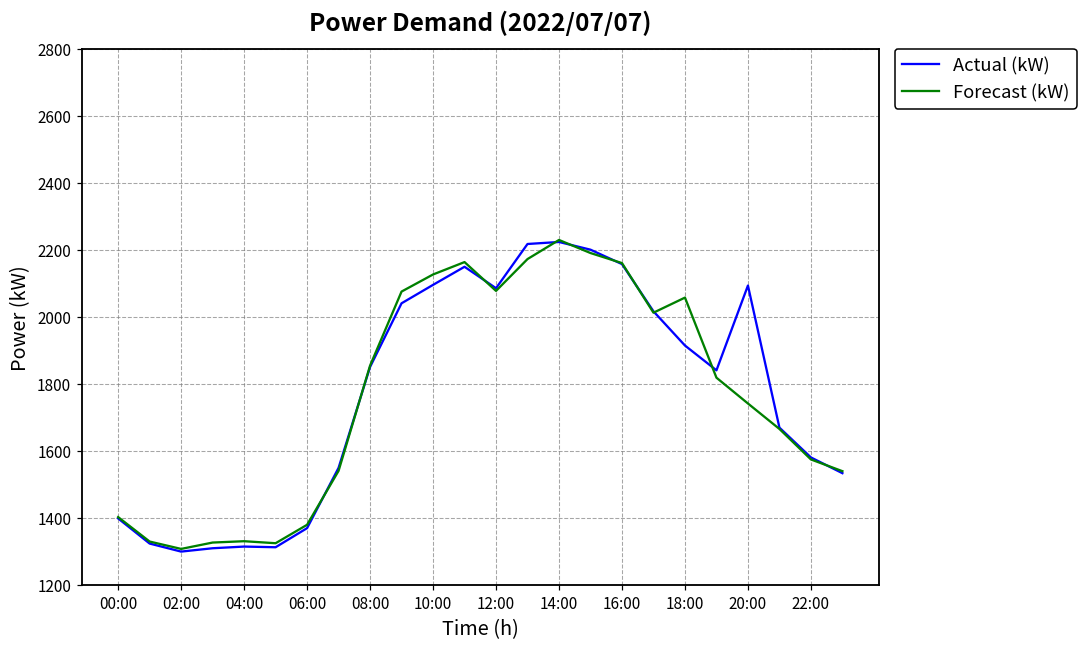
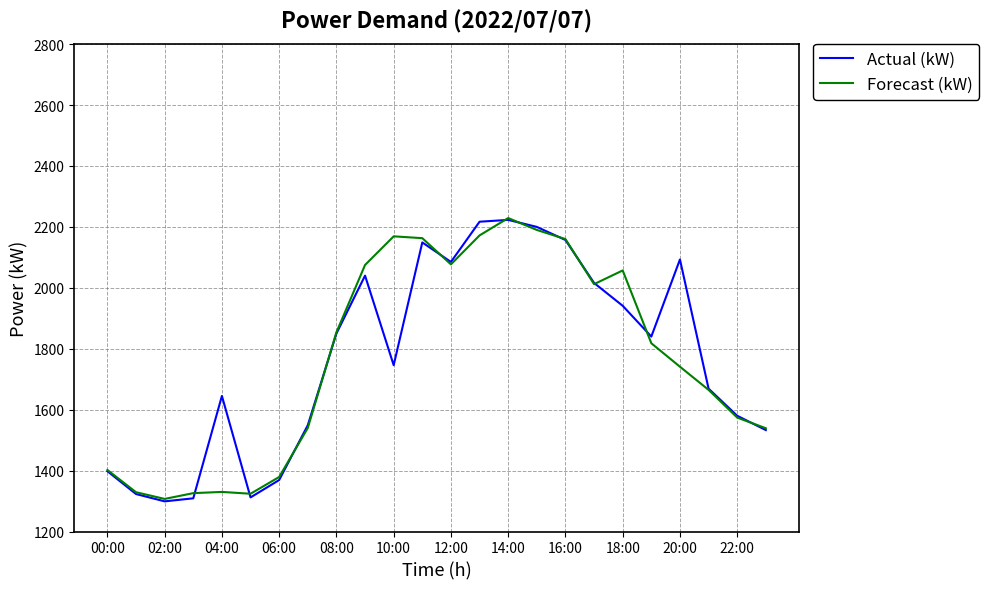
  {
    "Actual (kW)": {
-     "04:00": 1310,
+     "04:00": 1650,
      "06:00": 1370,
-     "10:00": 2100,
-     "18:00": 1910,
+     "10:00": 1750,
+     "18:00": 1940,
      "20:00": 2090
    },
    "Forecast (kW)": {
      "04:00": 1330,
      "06:00": 1380,
-     "10:00": 2130,
+     "10:00": 2170,
      "18:00": 2060,
      "20:00": 1740
    }
  }
